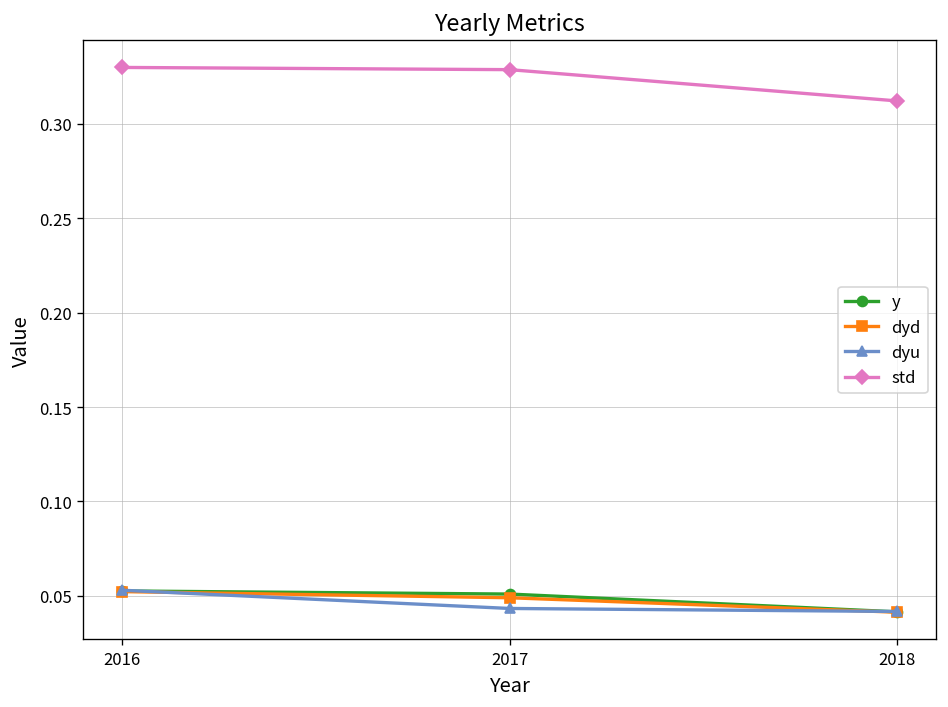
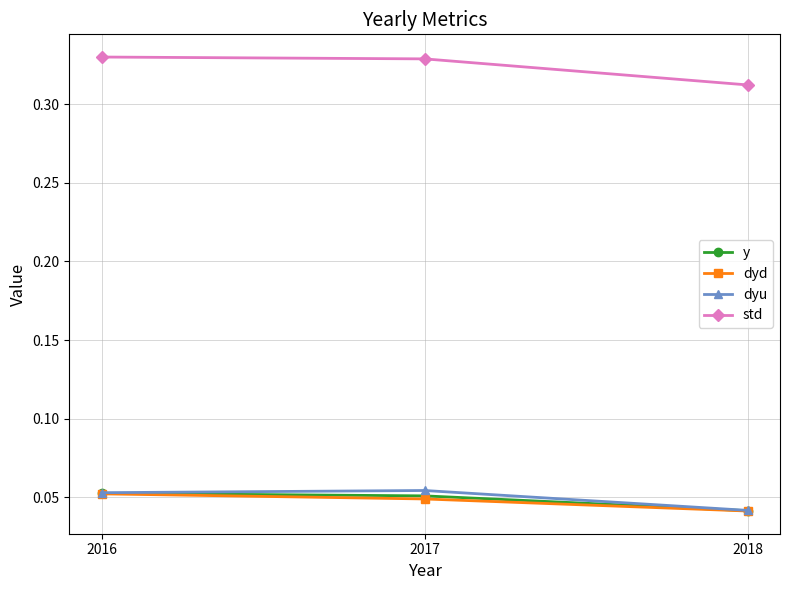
  {
    "y": {
      "2017": 0.051
    },
    "dyd": {
      "2017": 0.049
    },
    "dyu": {
-     "2017": 0.043
+     "2017": 0.054
    },
    "std": {
      "2016": 0.330,
      "2017": 0.329,
      "2018": 0.312
    }
  }
